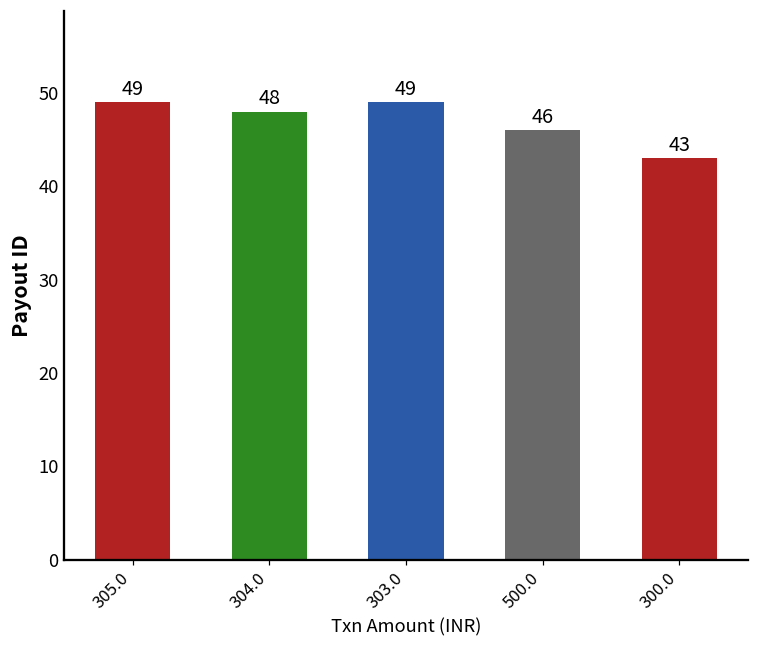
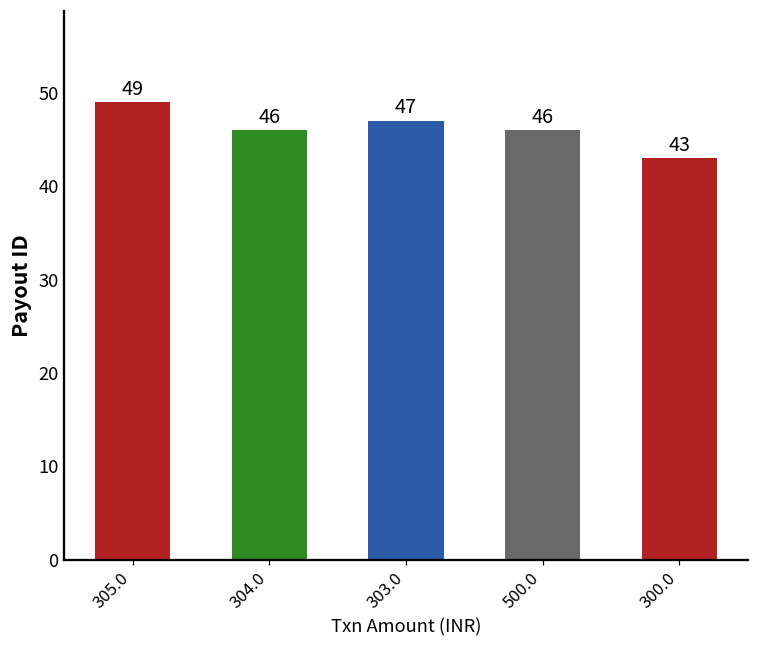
  {
    "305.0": 49,
-   "304.0": 48,
-   "303.0": 49,
+   "304.0": 46,
+   "303.0": 47,
    "500.0": 46,
    "300.0": 43
  }
